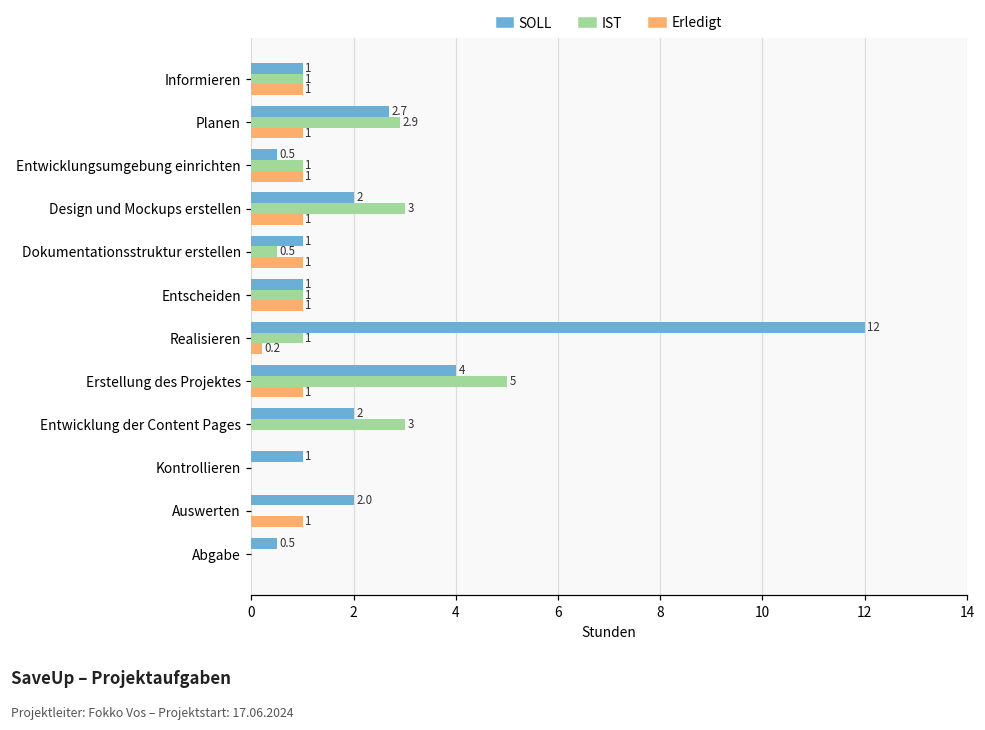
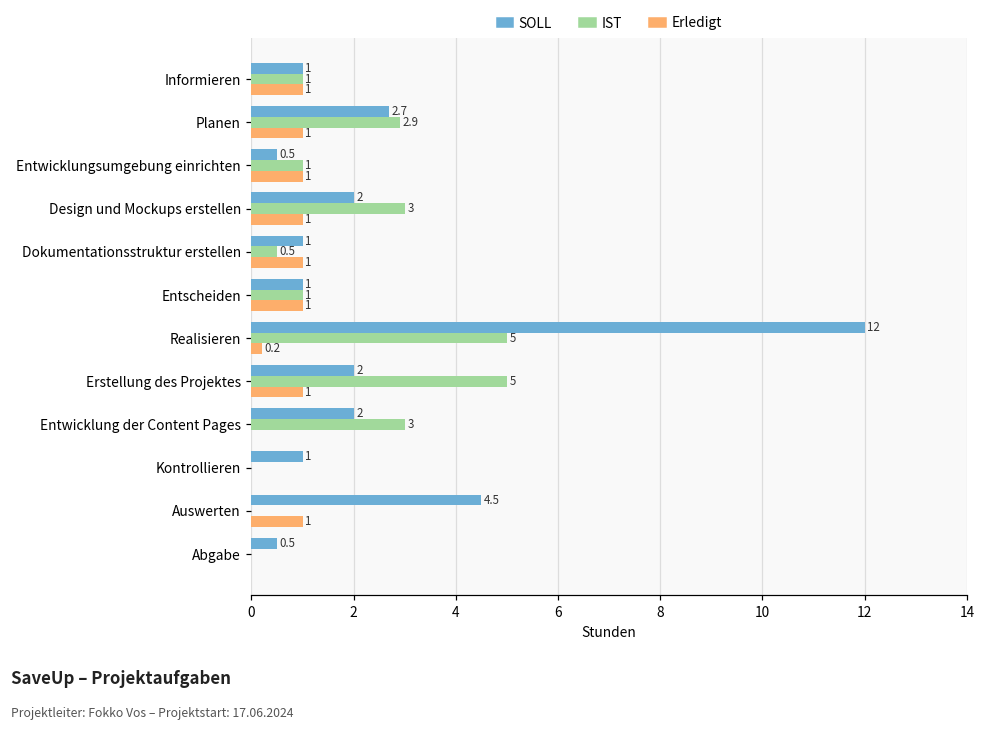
  {
    "SOLL": {
      "Informieren": 1,
      "Planen": 2.7,
      "Entwicklungsumgebung einrichten": 0.5,
      "Design und Mockups erstellen": 2,
      "Dokumentationsstruktur erstellen": 1,
      "Entscheiden": 1,
      "Realisieren": 12,
-     "Erstellung des Projektes": 4,
+     "Erstellung des Projektes": 2,
      "Entwicklung der Content Pages": 2,
      "Kontrollieren": 1,
-     "Auswerten": 2.0,
+     "Auswerten": 4.5,
      "Abgabe": 0.5
    },
    "IST": {
      "Informieren": 1,
      "Planen": 2.9,
      "Entwicklungsumgebung einrichten": 1,
      "Design und Mockups erstellen": 3,
      "Dokumentationsstruktur erstellen": 0.5,
      "Entscheiden": 1,
-     "Realisieren": 1,
+     "Realisieren": 5,
      "Erstellung des Projektes": 5,
      "Entwicklung der Content Pages": 3
    },
    "Erledigt": {
      "Informieren": 1,
      "Planen": 1,
      "Entwicklungsumgebung einrichten": 1,
      "Design und Mockups erstellen": 1,
      "Dokumentationsstruktur erstellen": 1,
      "Entscheiden": 1,
      "Realisieren": 0.2,
      "Erstellung des Projektes": 1,
      "Auswerten": 1
    }
  }
